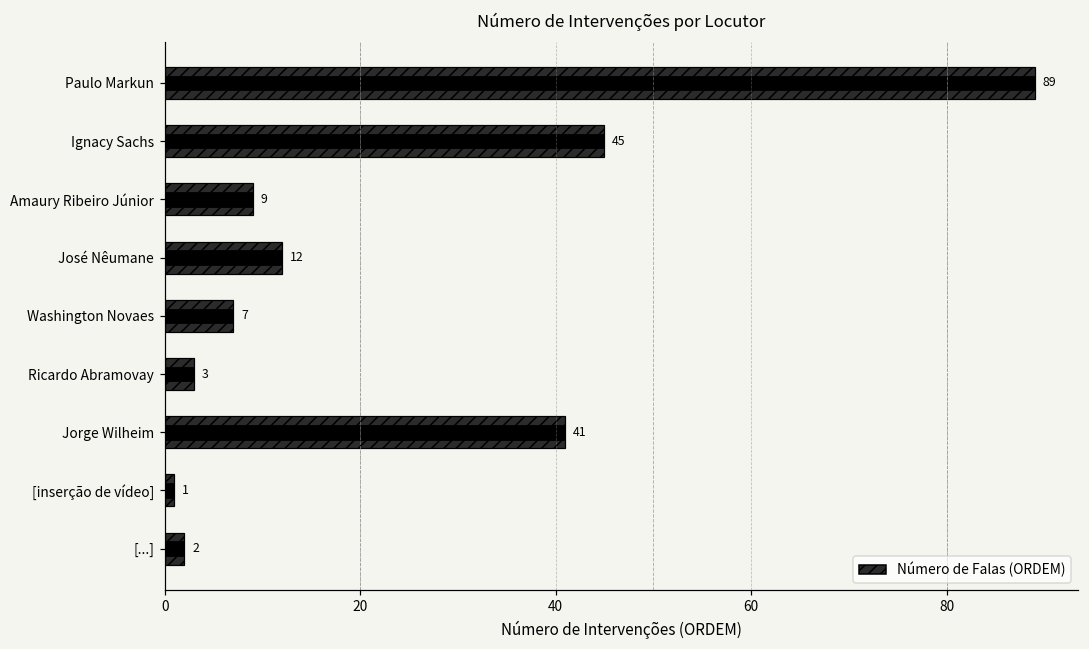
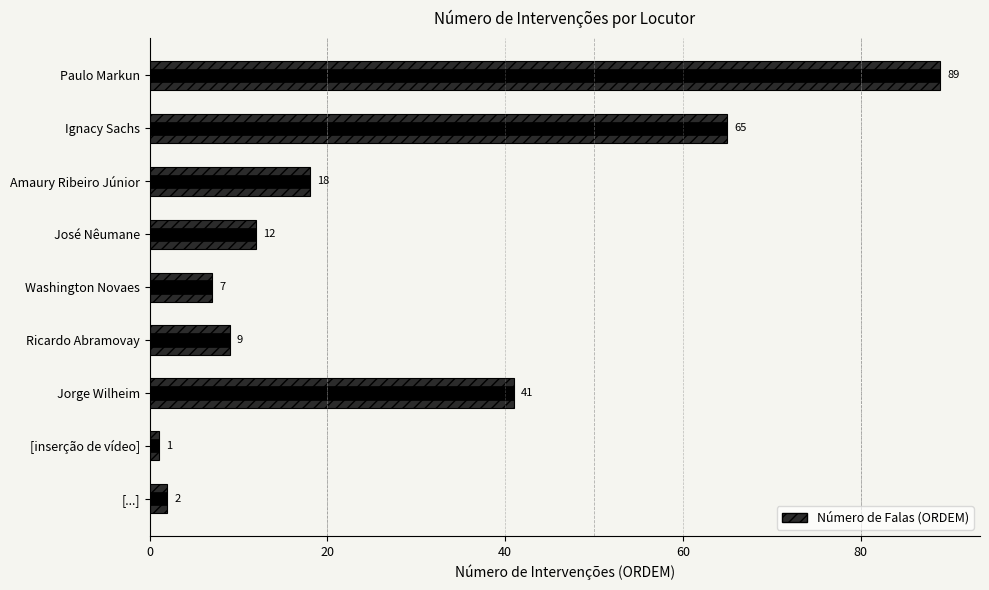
  {
    "Paulo Markun": 89,
-   "Ignacy Sachs": 45,
-   "Amaury Ribeiro Júnior": 9,
+   "Ignacy Sachs": 65,
+   "Amaury Ribeiro Júnior": 18,
    "José Nêumane": 12,
    "Washington Novaes": 7,
-   "Ricardo Abramovay": 3,
+   "Ricardo Abramovay": 9,
    "Jorge Wilheim": 41,
    "[inserção de vídeo]": 1,
    "[...]": 2
  }
